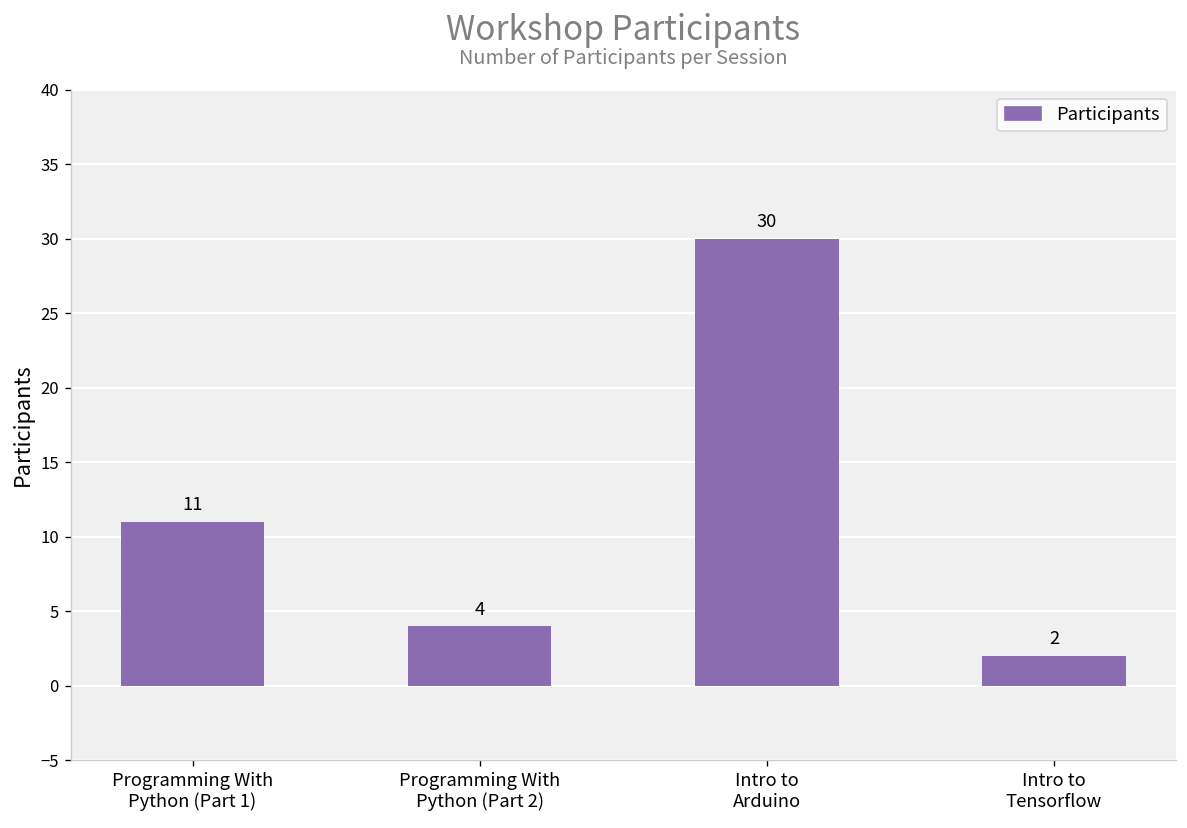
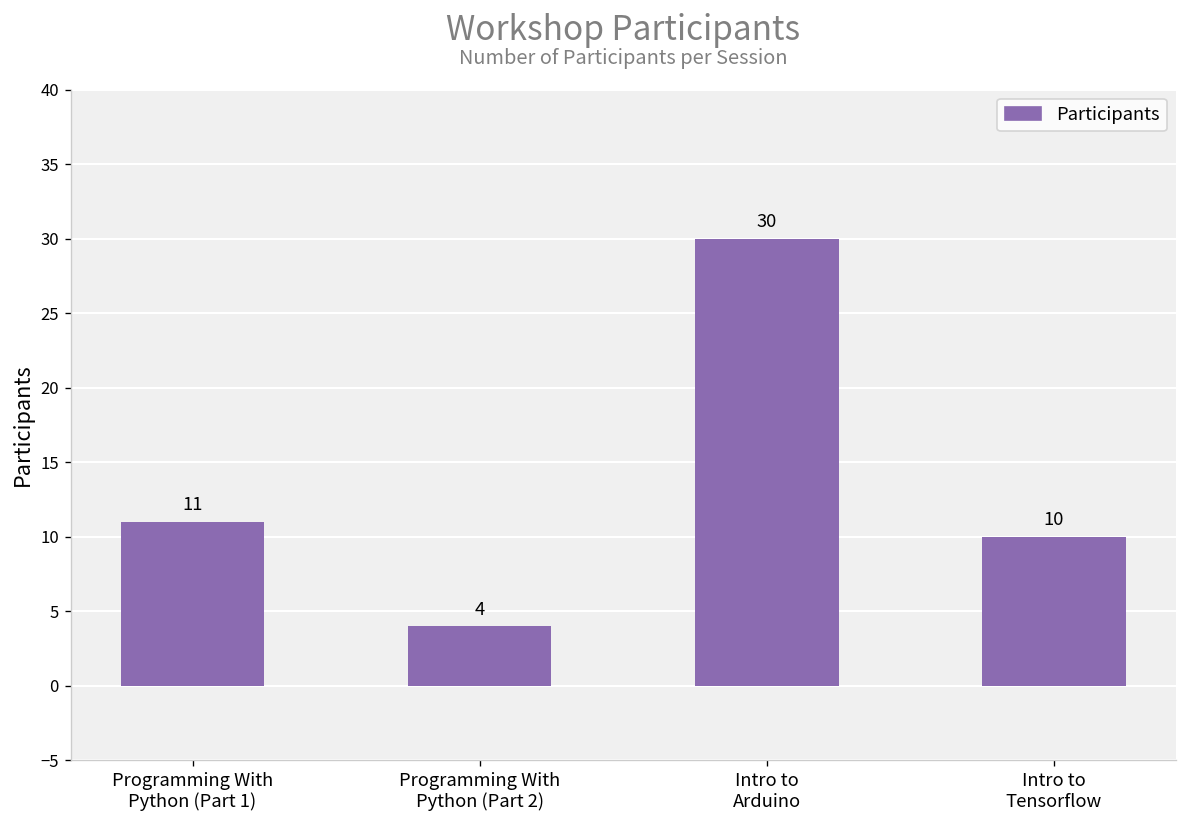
  {
    "Programming With Python (Part 1)": 11,
    "Programming With Python (Part 2)": 4,
    "Intro to Arduino": 30,
-   "Intro to Tensorflow": 2
+   "Intro to Tensorflow": 10
  }
